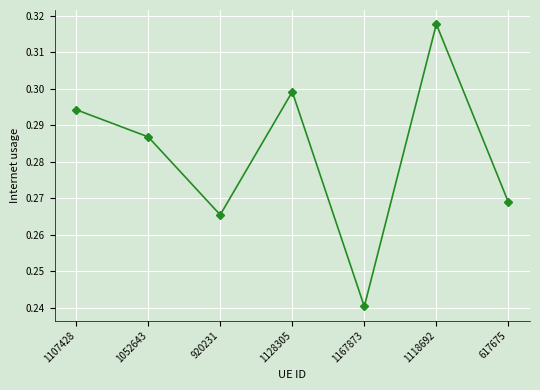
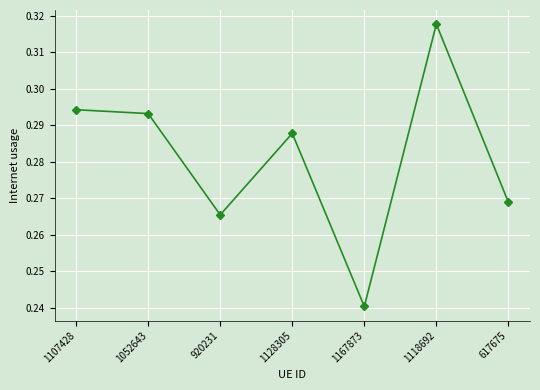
  {
    "1107428": 0.294,
-   "1052643": 0.287,
+   "1052643": 0.293,
    "920231": 0.265,
-   "1128305": 0.299,
+   "1128305": 0.288,
    "1167873": 0.240,
    "1118692": 0.318,
    "617675": 0.269
  }
